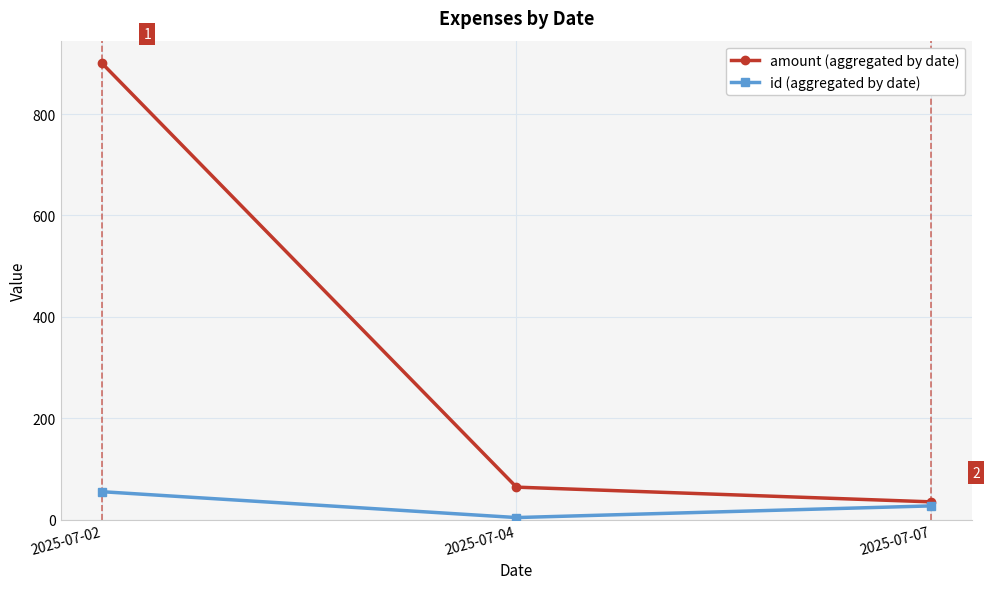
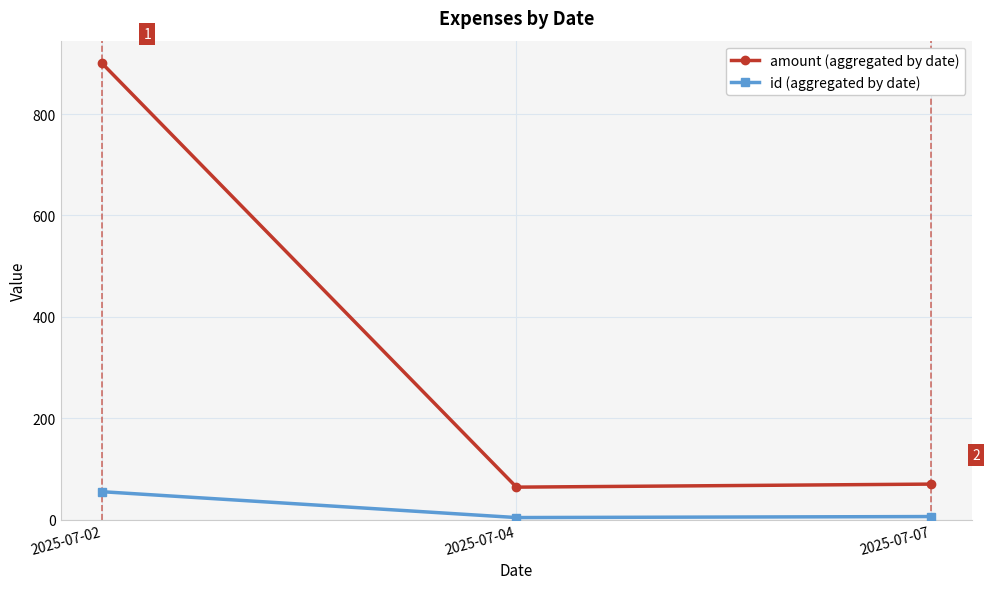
  {
    "amount (aggregated by date)": {
      "2025-07-02": 900,
      "2025-07-04": 60,
-     "2025-07-07": 40
+     "2025-07-07": 70
    },
    "id (aggregated by date)": {
      "2025-07-02": 60,
      "2025-07-04": 0,
-     "2025-07-07": 30
+     "2025-07-07": 10
    }
  }
